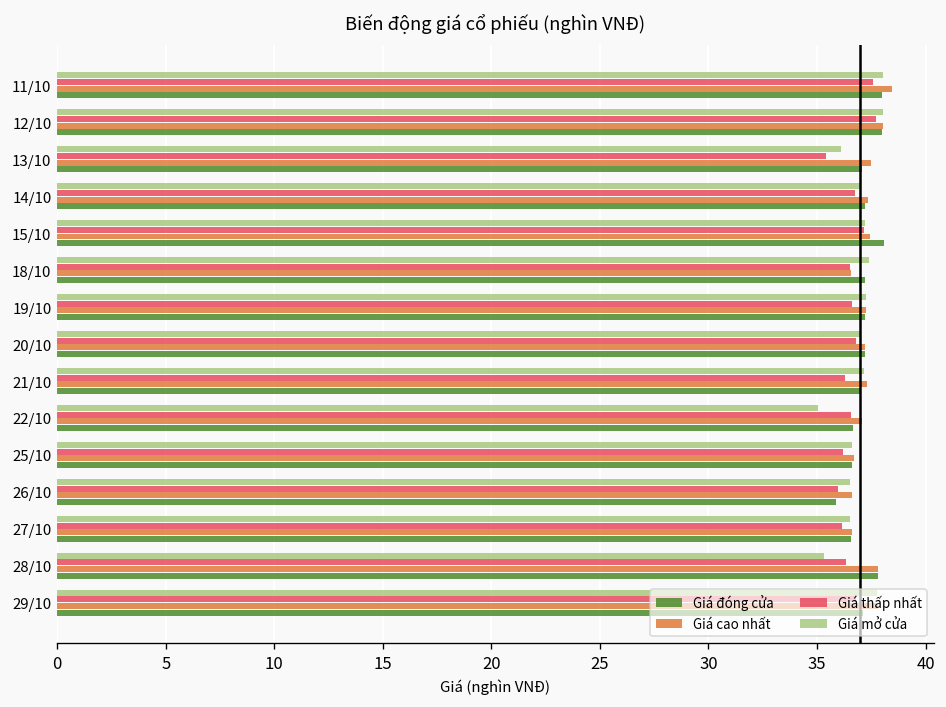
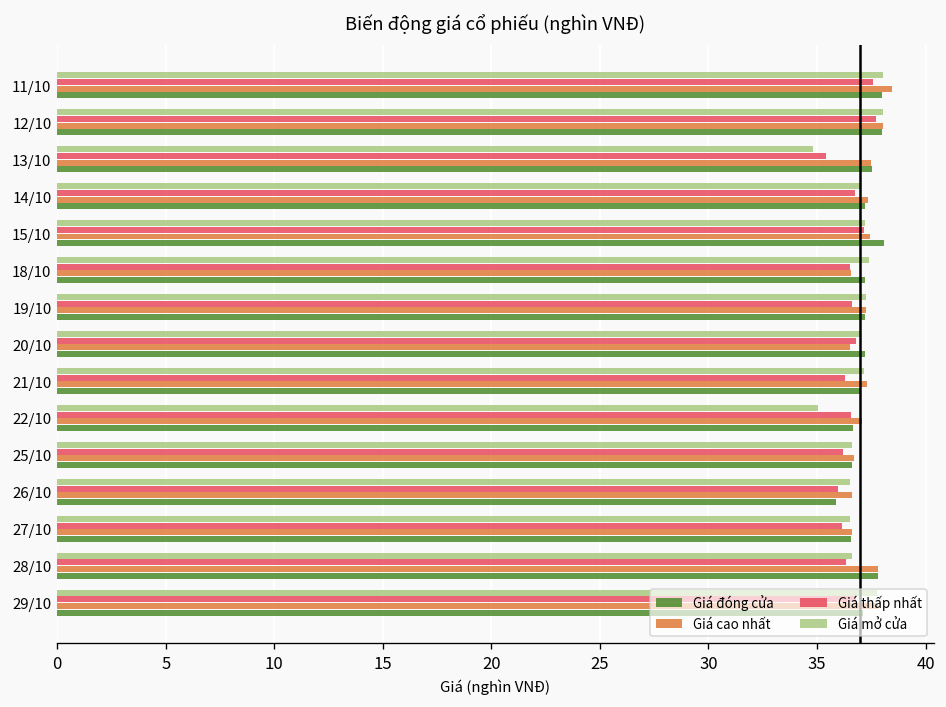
  {
    "Giá đóng cửa": {
      "11/10": 38.0,
      "12/10": 38.0,
-     "13/10": 37.1,
+     "13/10": 37.5,
      "14/10": 37.2,
      "15/10": 38.1,
      "18/10": 37.2,
      "19/10": 37.2,
      "20/10": 37.2,
      "21/10": 37.0,
      "22/10": 36.7,
      "25/10": 36.6,
      "26/10": 35.9,
      "27/10": 36.6,
      "28/10": 37.8
    },
    "Giá cao nhất": {
      "11/10": 38.5,
      "12/10": 38.1,
      "13/10": 37.5,
      "14/10": 37.4,
      "15/10": 37.5,
      "18/10": 36.6,
      "19/10": 37.3,
-     "20/10": 37.2,
+     "20/10": 36.5,
      "21/10": 37.3,
      "22/10": 37.1,
      "25/10": 36.7,
      "26/10": 36.6,
      "27/10": 36.6,
      "28/10": 37.8
    },
    "Giá thấp nhất": {
      "11/10": 37.6,
      "12/10": 37.7,
      "13/10": 35.4,
      "14/10": 36.8,
      "15/10": 37.2,
      "18/10": 36.5,
      "19/10": 36.6,
      "20/10": 36.8,
      "21/10": 36.3,
      "22/10": 36.6,
      "25/10": 36.2,
      "26/10": 36.0,
      "27/10": 36.2,
      "28/10": 36.4
    },
    "Giá mở cửa": {
      "11/10": 38.1,
      "12/10": 38.1,
-     "13/10": 36.1,
+     "13/10": 34.8,
      "14/10": 37.0,
      "15/10": 37.2,
      "18/10": 37.4,
      "19/10": 37.3,
      "20/10": 37.0,
      "21/10": 37.2,
      "22/10": 35.1,
      "25/10": 36.6,
      "26/10": 36.5,
      "27/10": 36.5,
-     "28/10": 35.3,
+     "28/10": 36.6,
      "29/10": 37.8
    }
  }
